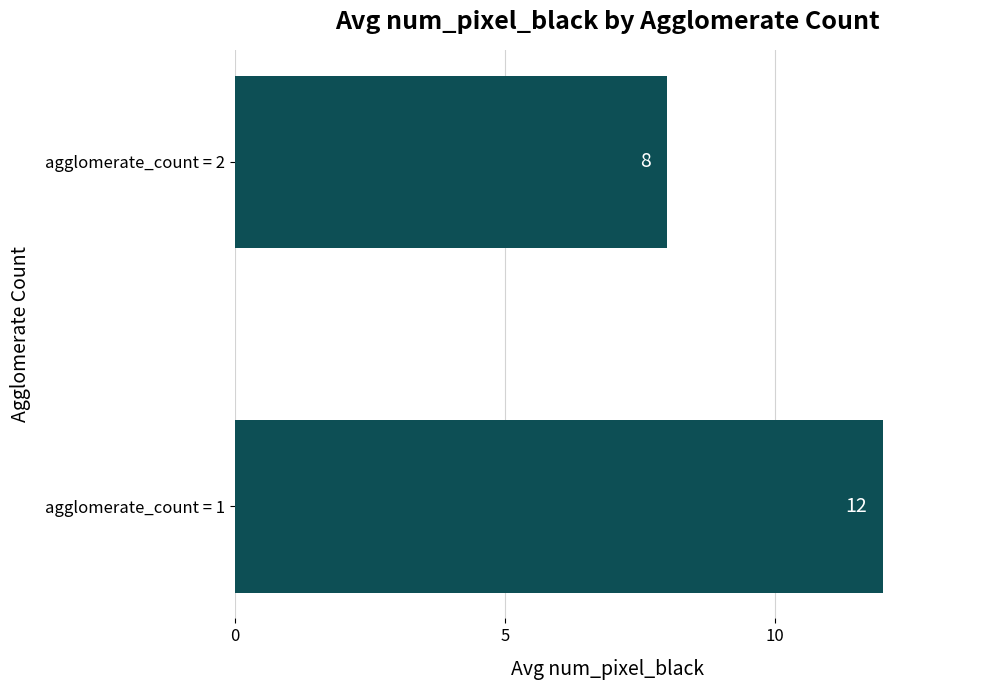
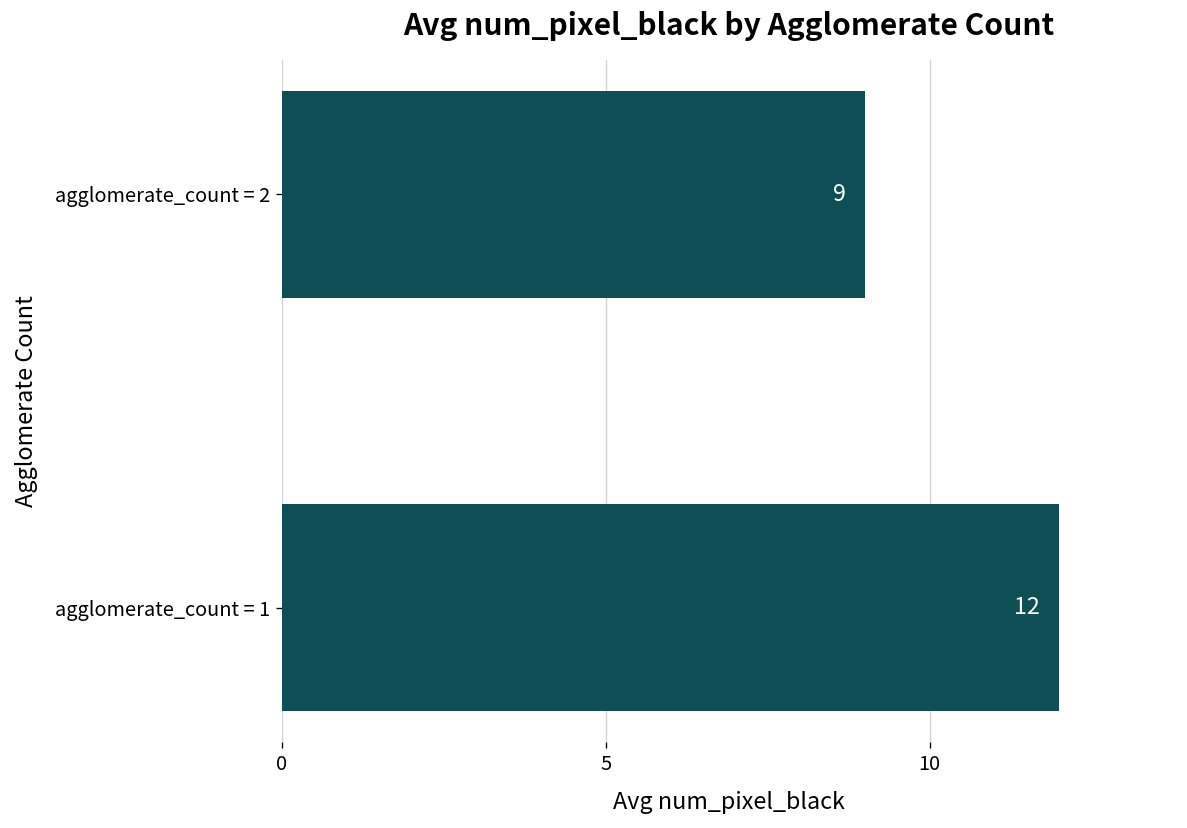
  {
-   "agglomerate_count = 2": 8,
+   "agglomerate_count = 2": 9,
    "agglomerate_count = 1": 12
  }
